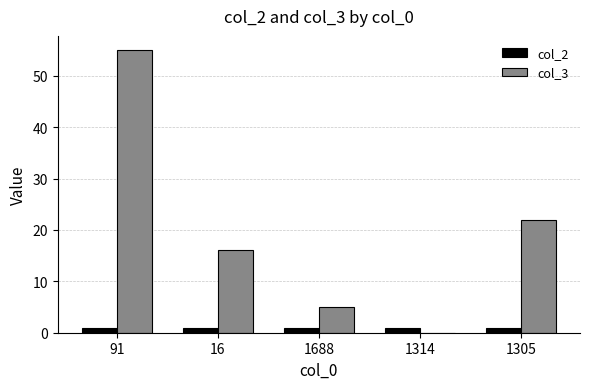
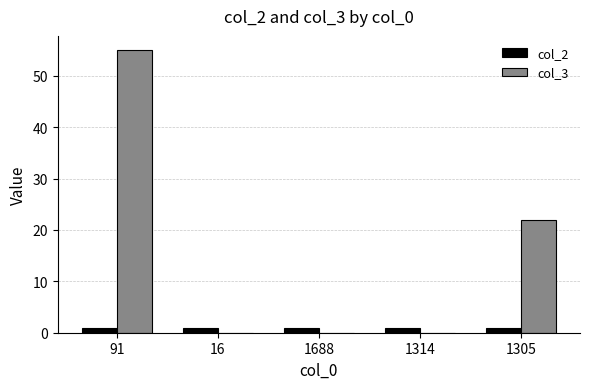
  {
    "col_2": {
      "91": 1,
      "16": 1,
      "1688": 1,
      "1314": 1,
      "1305": 1
    },
    "col_3": {
      "91": 55,
-     "16": 16,
-     "1688": 5,
+     "16": 0,
+     "1688": 0,
      "1314": 0,
      "1305": 22
    }
  }
